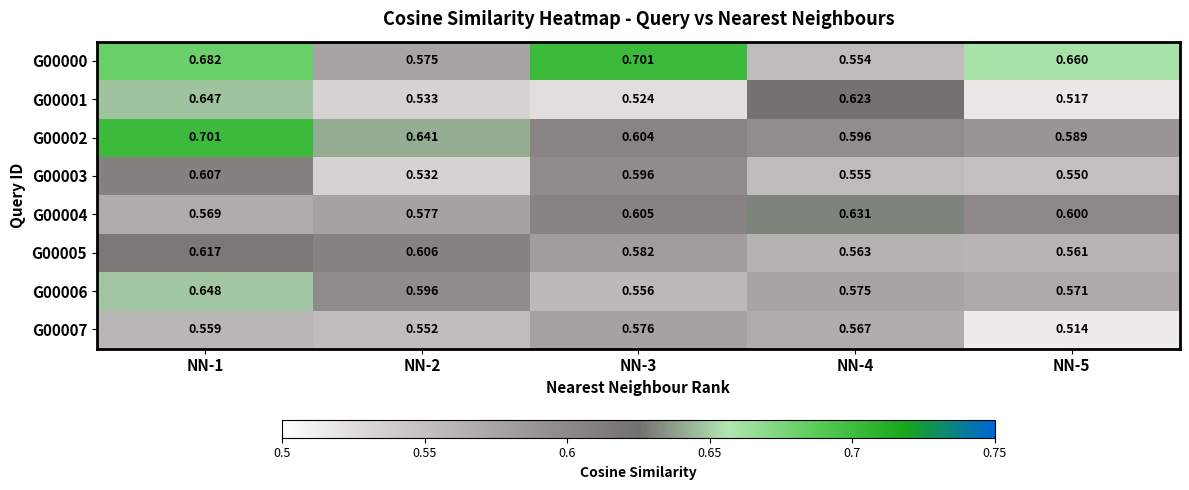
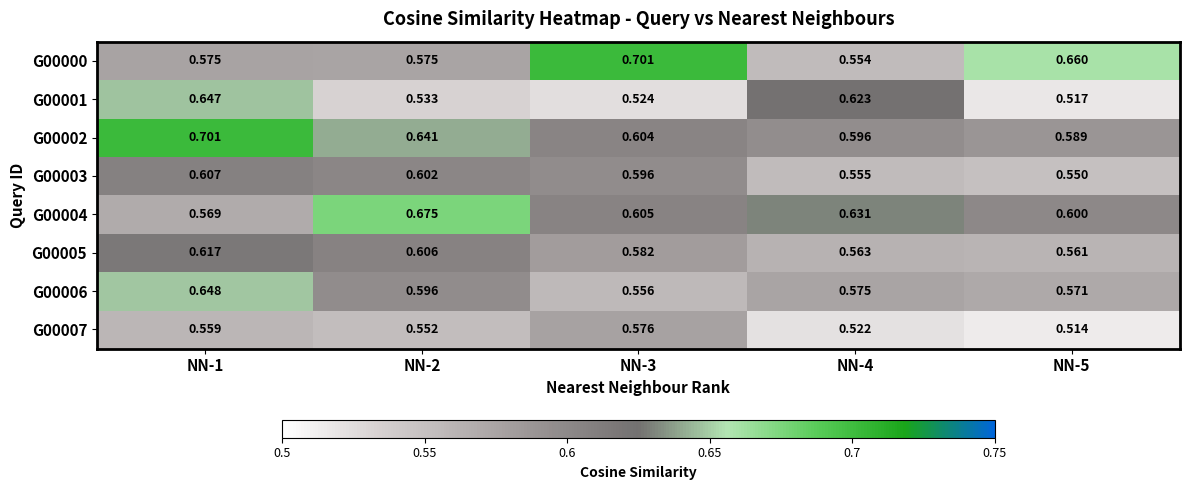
  {
    "G00000": {
-     "NN-1": 0.682,
+     "NN-1": 0.575,
      "NN-2": 0.575,
      "NN-3": 0.701,
      "NN-4": 0.554,
      "NN-5": 0.660
    },
    "G00001": {
      "NN-1": 0.647,
      "NN-2": 0.533,
      "NN-3": 0.524,
      "NN-4": 0.623,
      "NN-5": 0.517
    },
    "G00002": {
      "NN-1": 0.701,
      "NN-2": 0.641,
      "NN-3": 0.604,
      "NN-4": 0.596,
      "NN-5": 0.589
    },
    "G00003": {
      "NN-1": 0.607,
-     "NN-2": 0.532,
+     "NN-2": 0.602,
      "NN-3": 0.596,
      "NN-4": 0.555,
      "NN-5": 0.550
    },
    "G00004": {
      "NN-1": 0.569,
-     "NN-2": 0.577,
+     "NN-2": 0.675,
      "NN-3": 0.605,
      "NN-4": 0.631,
      "NN-5": 0.600
    },
    "G00005": {
      "NN-1": 0.617,
      "NN-2": 0.606,
      "NN-3": 0.582,
      "NN-4": 0.563,
      "NN-5": 0.561
    },
    "G00006": {
      "NN-1": 0.648,
      "NN-2": 0.596,
      "NN-3": 0.556,
      "NN-4": 0.575,
      "NN-5": 0.571
    },
    "G00007": {
      "NN-1": 0.559,
      "NN-2": 0.552,
      "NN-3": 0.576,
-     "NN-4": 0.567,
+     "NN-4": 0.522,
      "NN-5": 0.514
    }
  }
